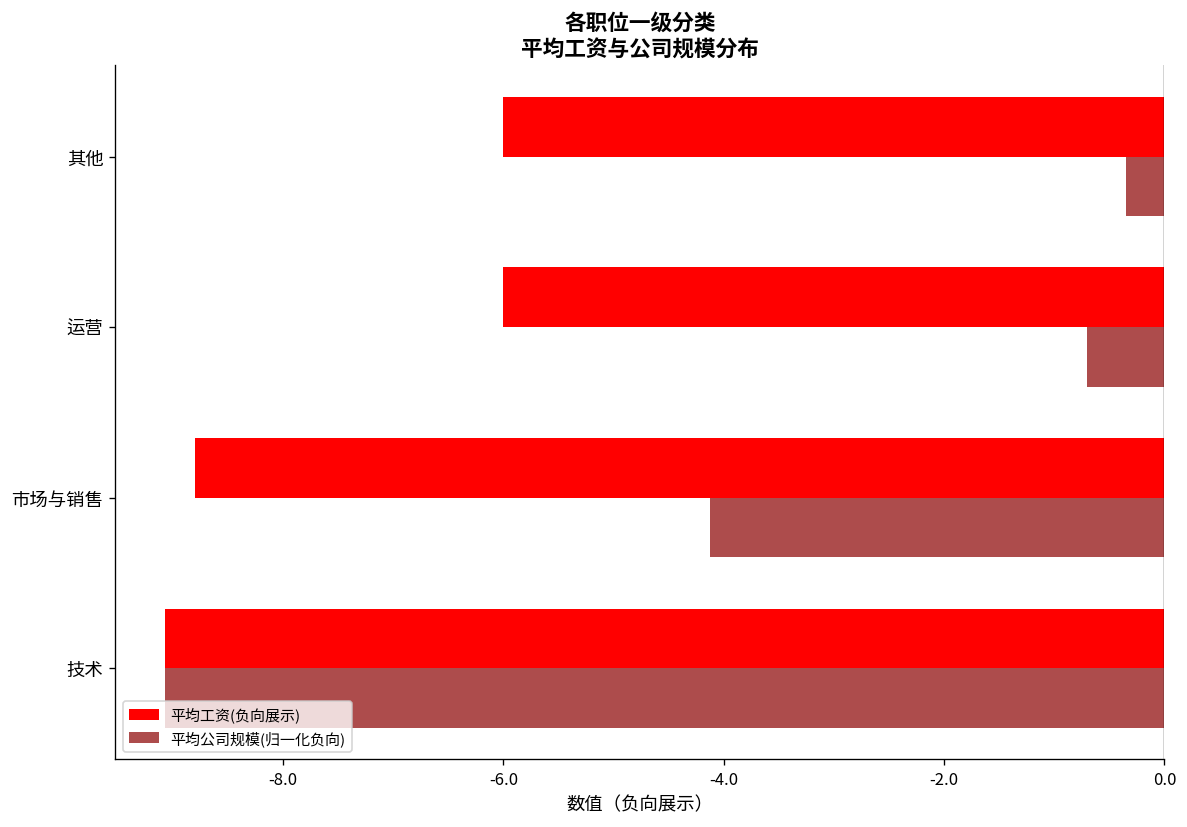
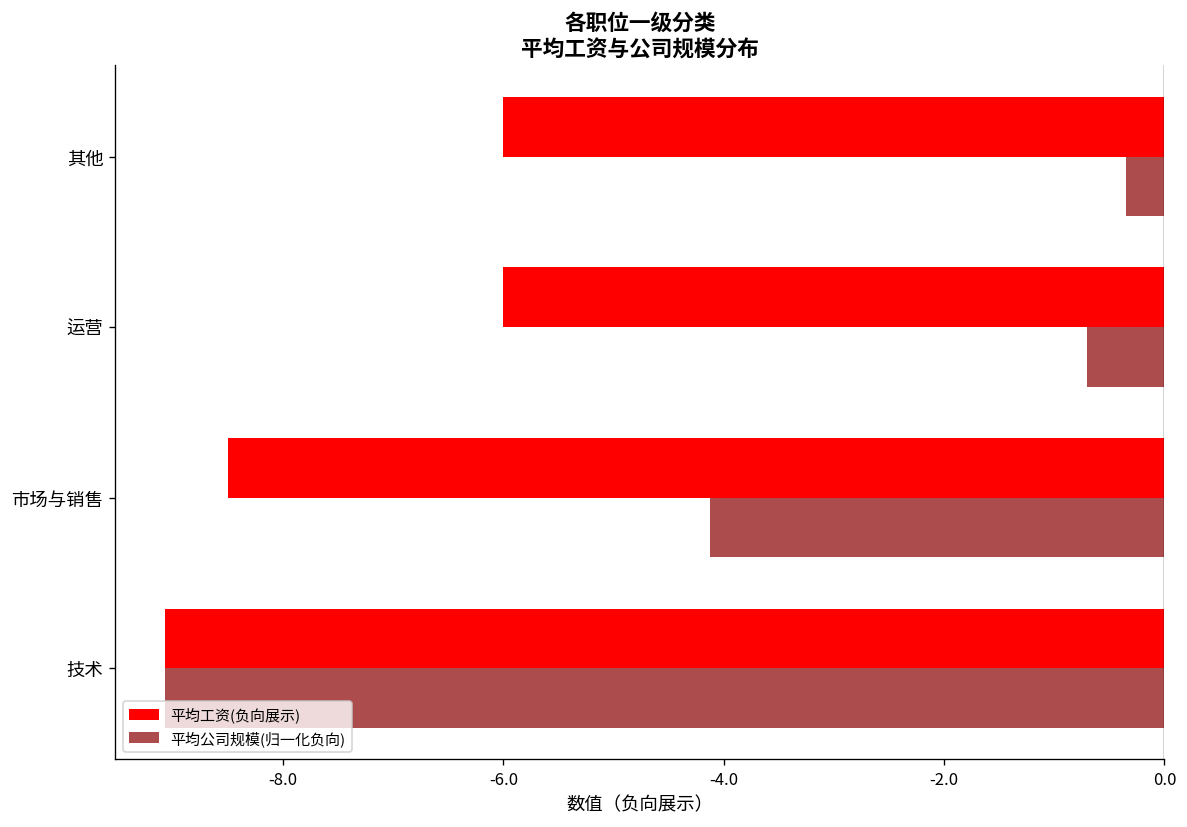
  {
    "平均工资(负向展示)": {
      "其他": -6.0,
      "运营": -6.0,
-     "市场与销售": -8.8,
+     "市场与销售": -8.5,
      "技术": -9.1
    },
    "平均公司规模(归一化负向)": {
      "其他": -0.3,
      "运营": -0.7,
      "市场与销售": -4.1,
      "技术": -9.1
    }
  }
